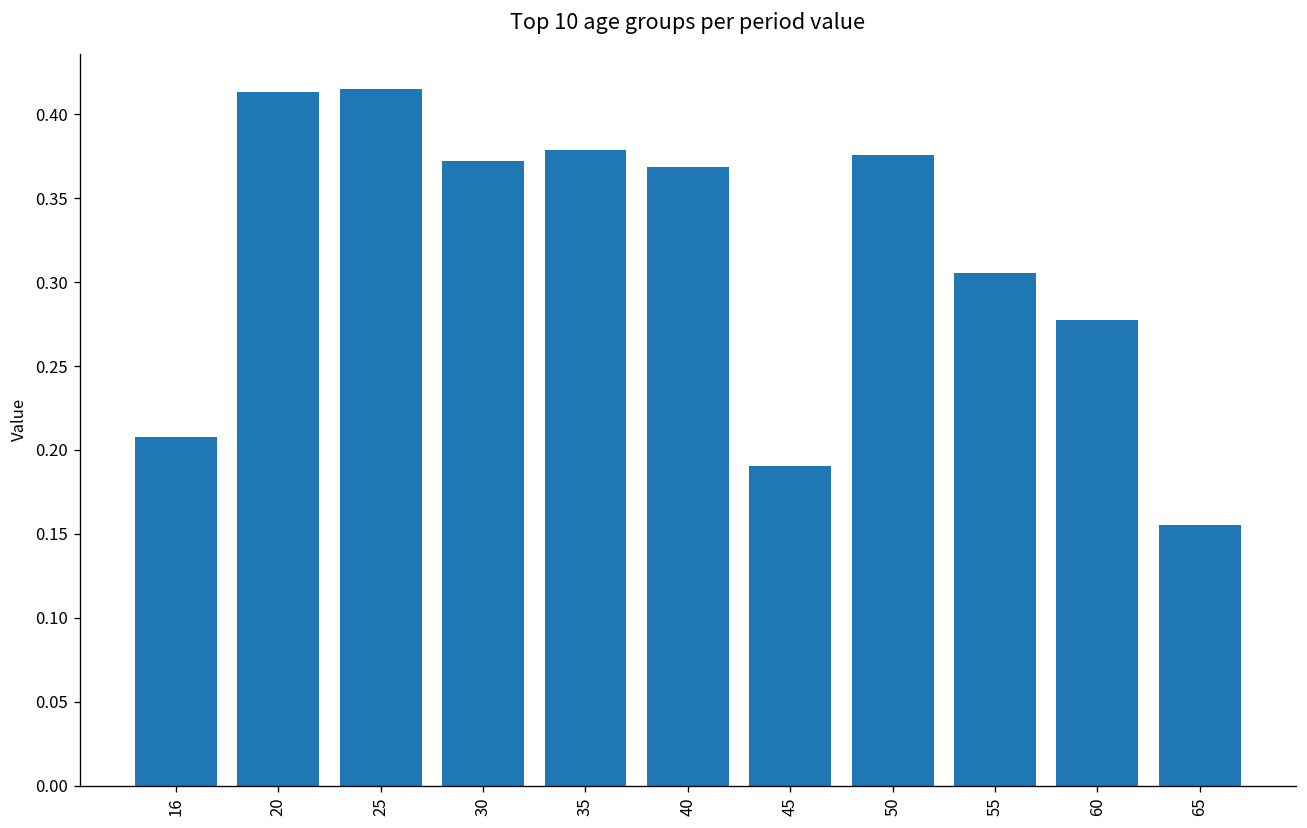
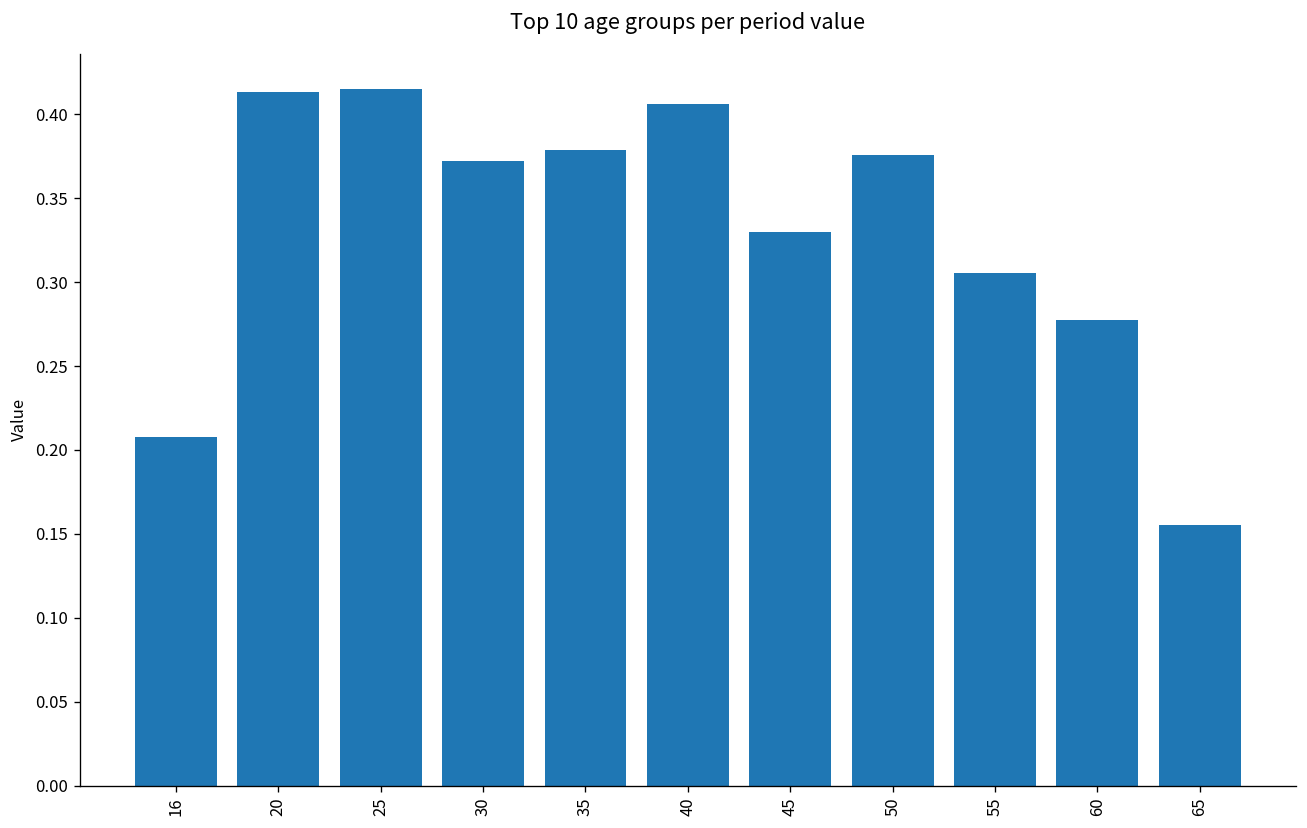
  {
    "16": 0.208,
    "20": 0.413,
    "25": 0.415,
    "30": 0.372,
    "35": 0.379,
-   "40": 0.369,
-   "45": 0.191,
+   "40": 0.406,
+   "45": 0.330,
    "50": 0.376,
    "55": 0.305,
    "60": 0.277,
    "65": 0.155
  }
